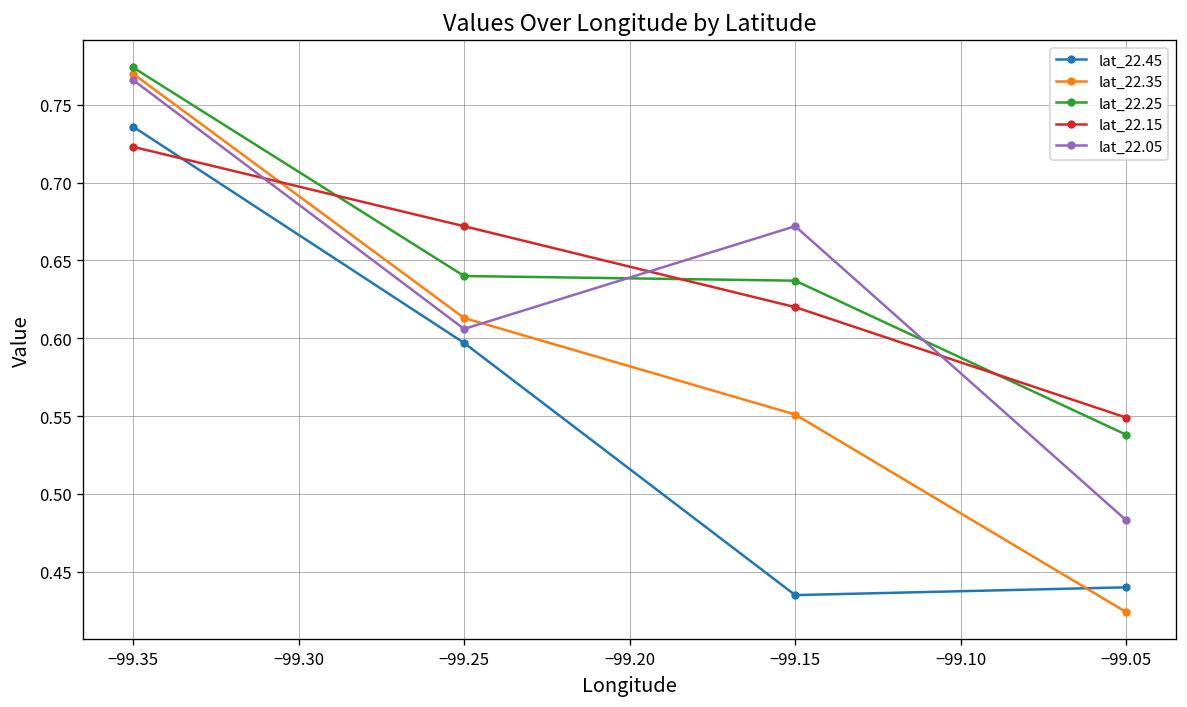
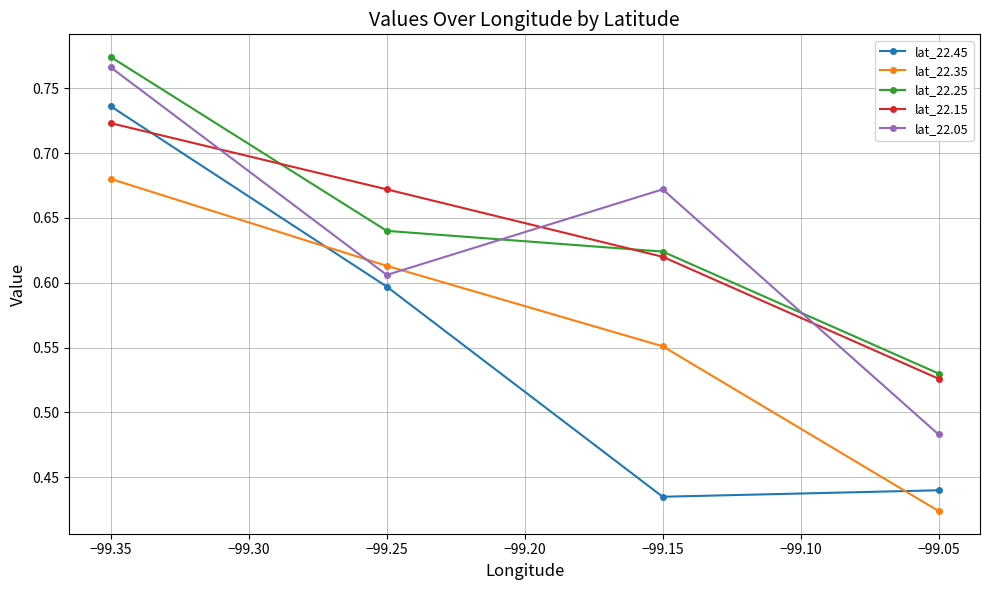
  {
    "lat_22.45": {
      "−99.35": 0.736,
      "−99.25": 0.597,
      "−99.15": 0.435,
      "−99.05": 0.440
    },
    "lat_22.35": {
-     "−99.35": 0.77,
+     "−99.35": 0.68,
      "−99.25": 0.613,
      "−99.15": 0.55,
      "−99.05": 0.424
    },
    "lat_22.25": {
      "−99.35": 0.774,
      "−99.25": 0.640,
-     "−99.15": 0.637,
-     "−99.05": 0.538
+     "−99.15": 0.624,
+     "−99.05": 0.530
    },
    "lat_22.15": {
      "−99.35": 0.723,
      "−99.25": 0.672,
      "−99.15": 0.620,
-     "−99.05": 0.549
+     "−99.05": 0.526
    },
    "lat_22.05": {
      "−99.35": 0.766,
      "−99.25": 0.606,
      "−99.15": 0.672,
      "−99.05": 0.483
    }
  }
